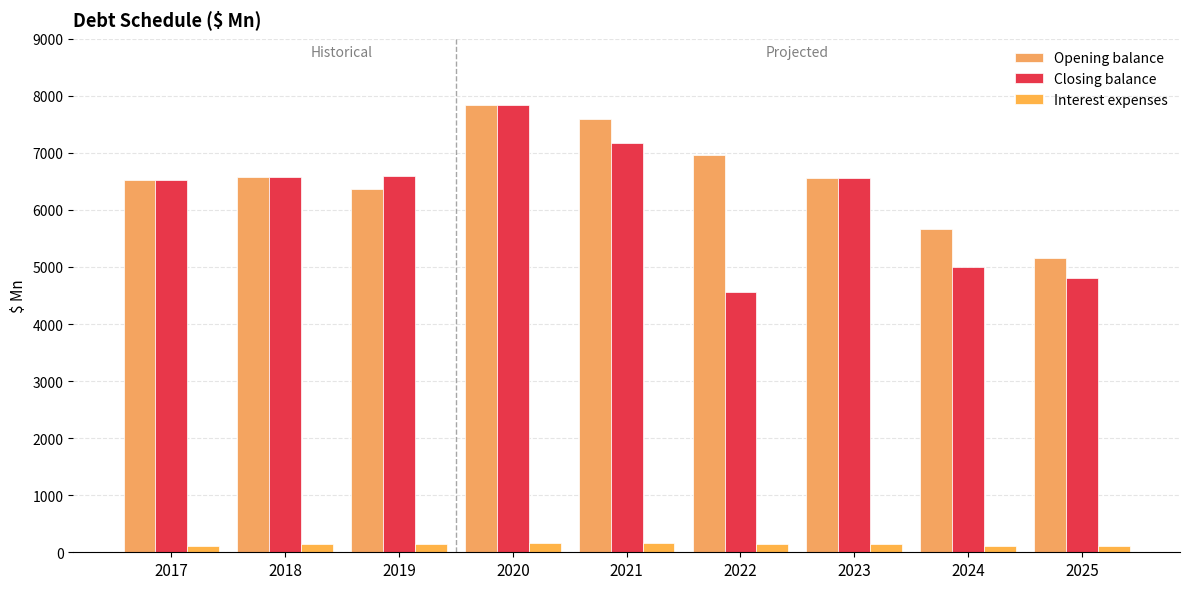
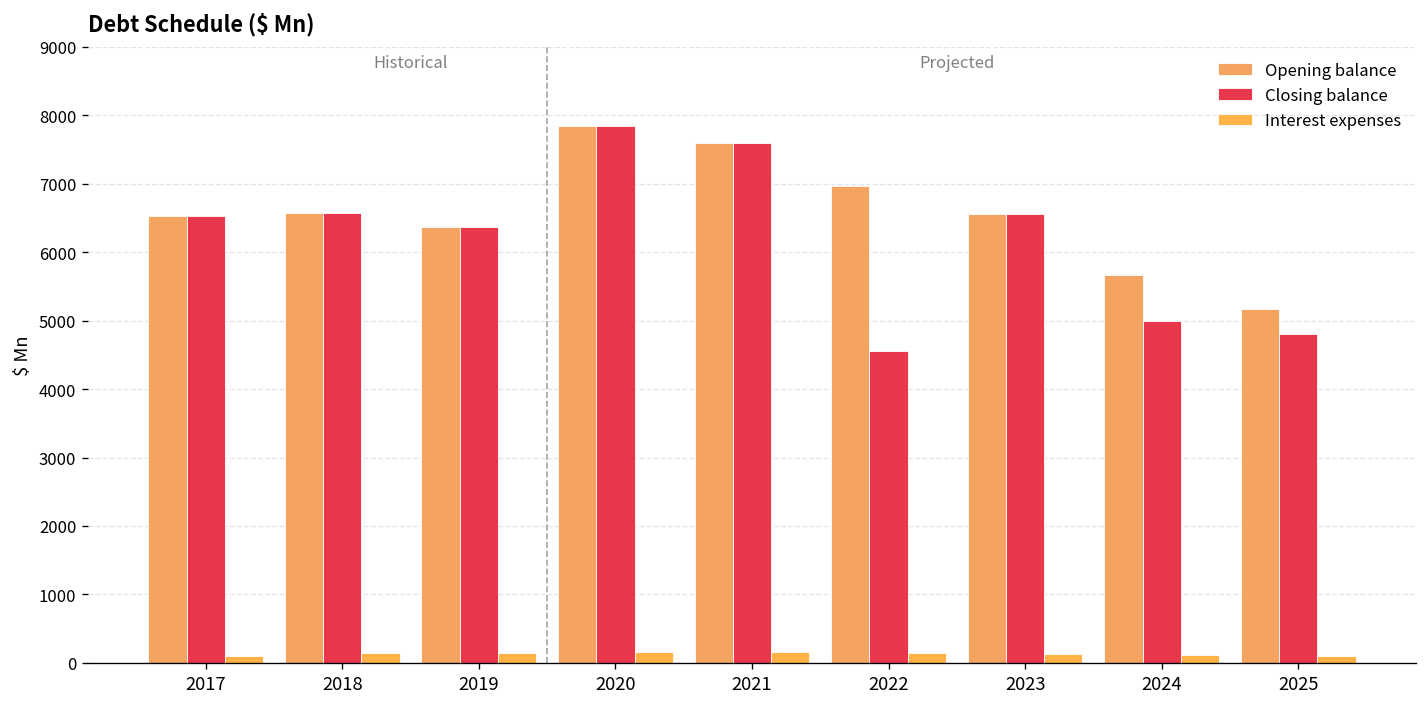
  {
    "Closing balance": {
      "2017": 6500,
      "2018": 6600,
-     "2019": 6600,
+     "2019": 6400,
      "2020": 7800,
-     "2021": 7200,
+     "2021": 7600,
      "2022": 4600,
      "2023": 6600,
      "2024": 5000,
      "2025": 4800
    }
  }
